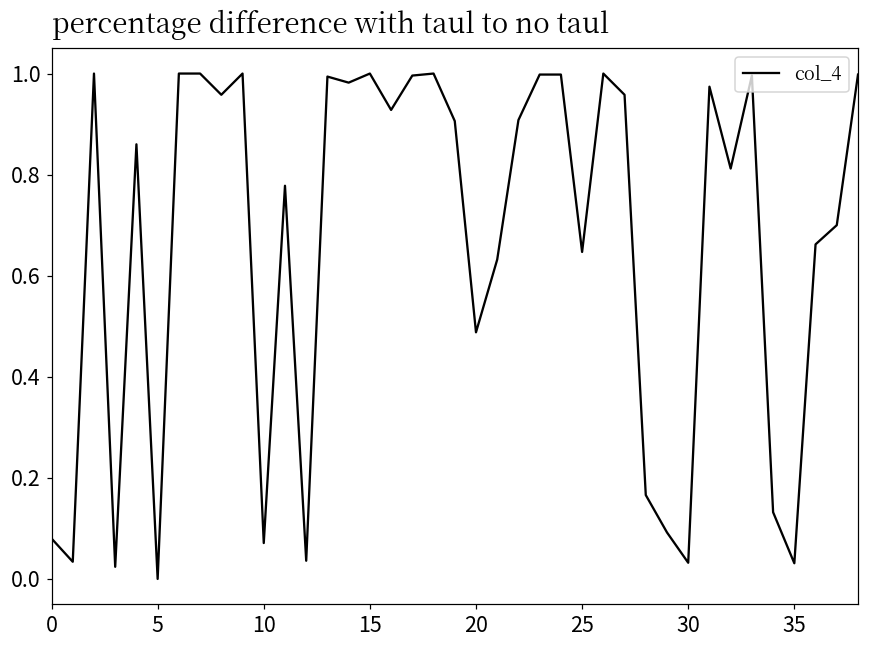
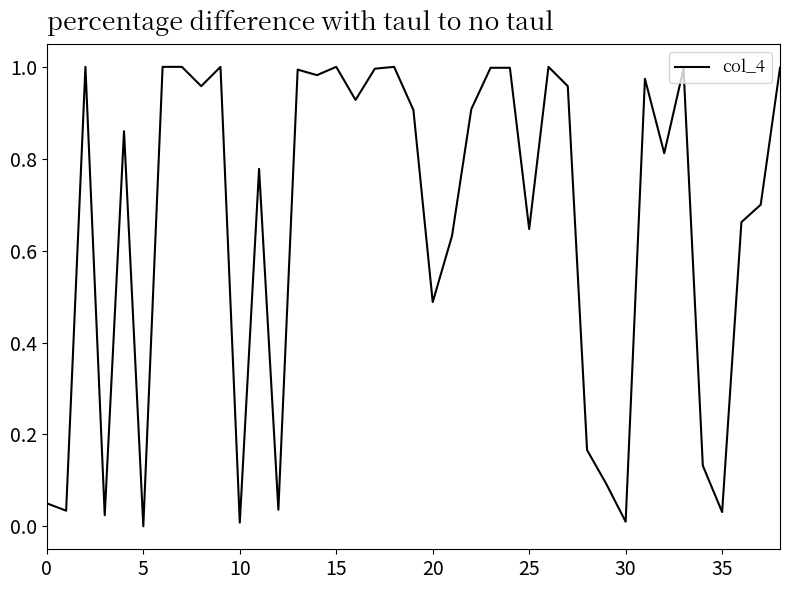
  {
-   "0": 0.08,
+   "0": 0.05,
    "5": 0.00,
-   "10": 0.07,
+   "10": 0.01,
    "15": 1.00,
    "20": 0.49,
    "25": 0.65,
-   "30": 0.03,
+   "30": 0.01,
    "35": 0.03
  }
